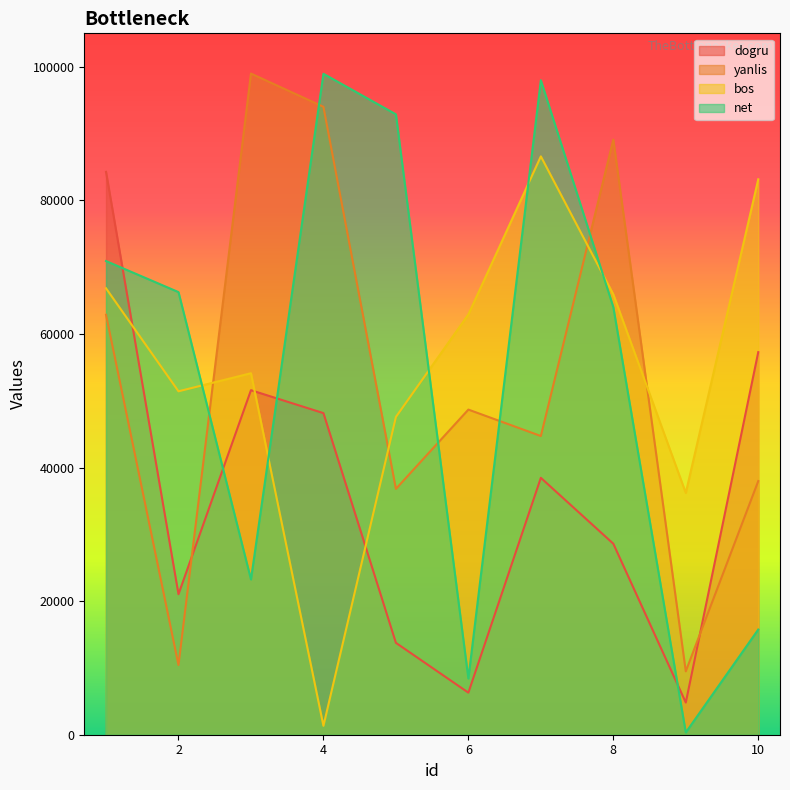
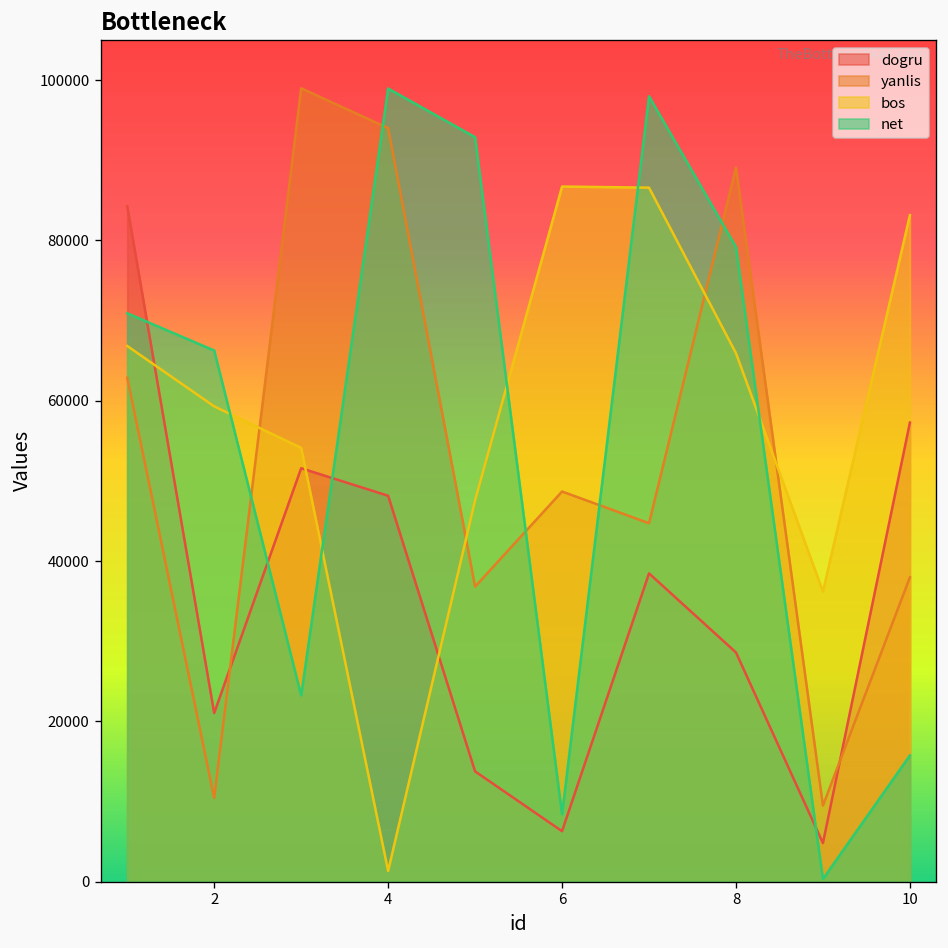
  {
    "bos": {
-     "2": 51000,
+     "2": 59000,
      "4": 1000,
-     "6": 63000,
+     "6": 87000,
      "8": 66000,
      "10": 83000
    },
    "net": {
      "2": 66000,
      "4": 99000,
      "6": 8000,
-     "8": 64000,
+     "8": 79000,
      "10": 16000
    }
  }
